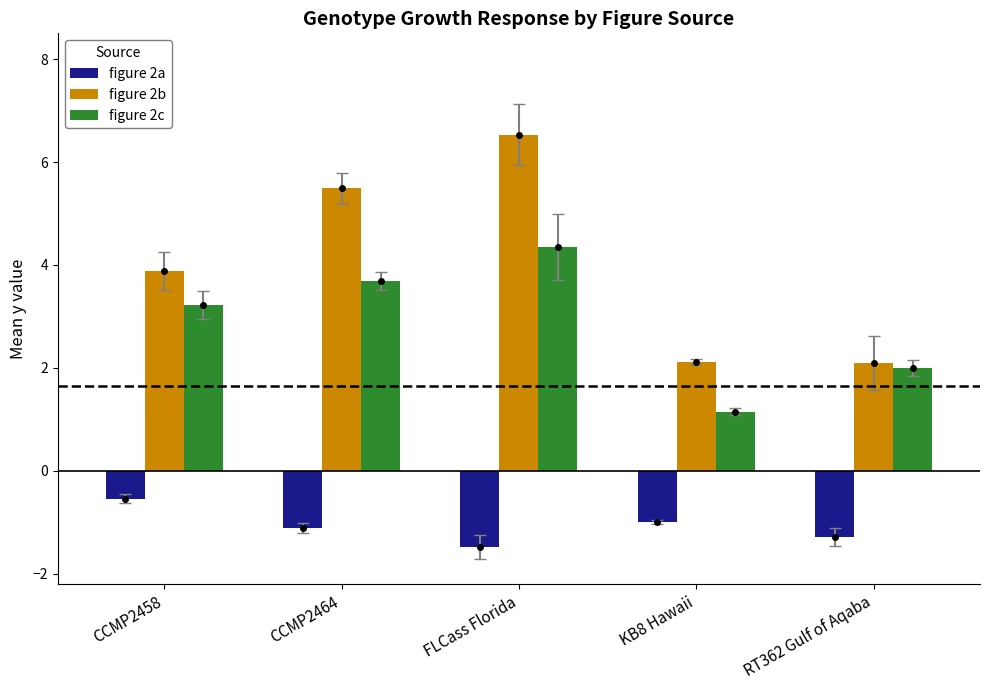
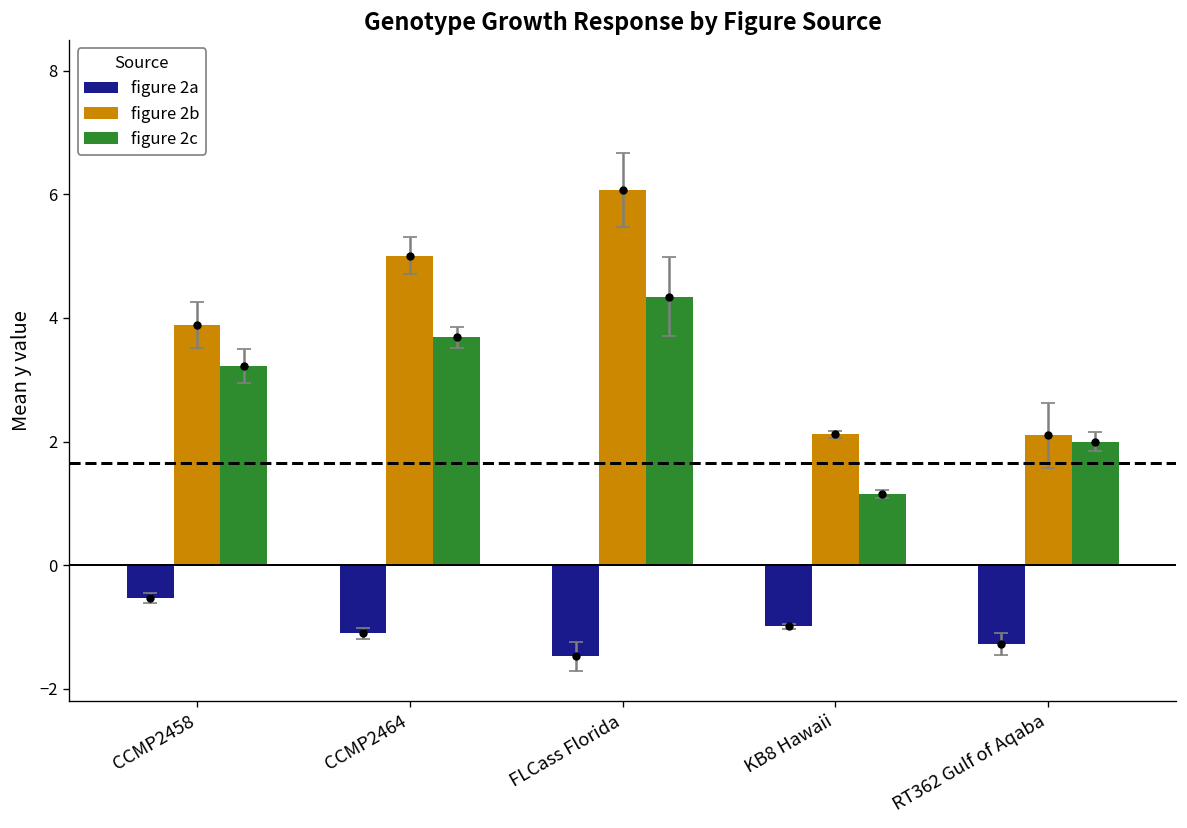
  {
    "figure 2a": {
      "CCMP2458": -0.5,
      "CCMP2464": -1.1,
      "FLCass Florida": -1.5,
      "KB8 Hawaii": -1.0,
      "RT362 Gulf of Aqaba": -1.3
    },
    "figure 2b": {
      "CCMP2458": 3.9,
-     "CCMP2464": 5.5,
-     "FLCass Florida": 6.5,
+     "CCMP2464": 5.0,
+     "FLCass Florida": 6.1,
      "KB8 Hawaii": 2.1,
      "RT362 Gulf of Aqaba": 2.1
    },
    "figure 2c": {
      "CCMP2458": 3.2,
      "CCMP2464": 3.7,
      "FLCass Florida": 4.3,
      "KB8 Hawaii": 1.2,
      "RT362 Gulf of Aqaba": 2.0
    }
  }
